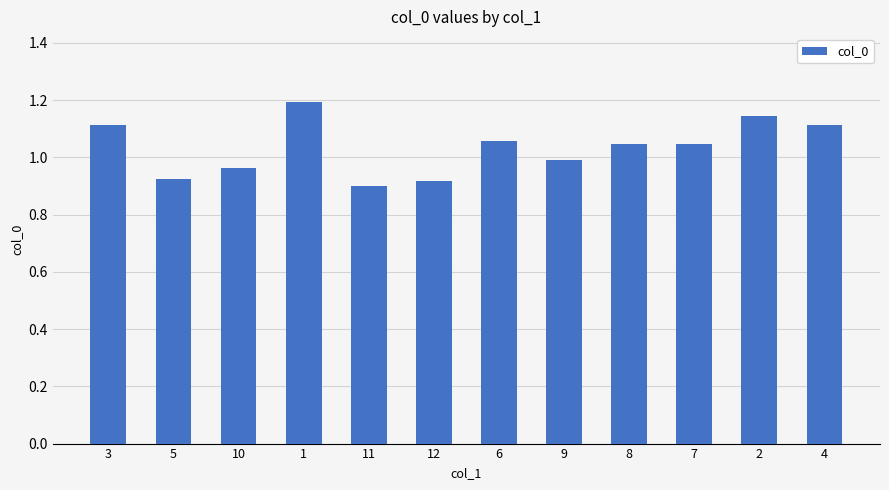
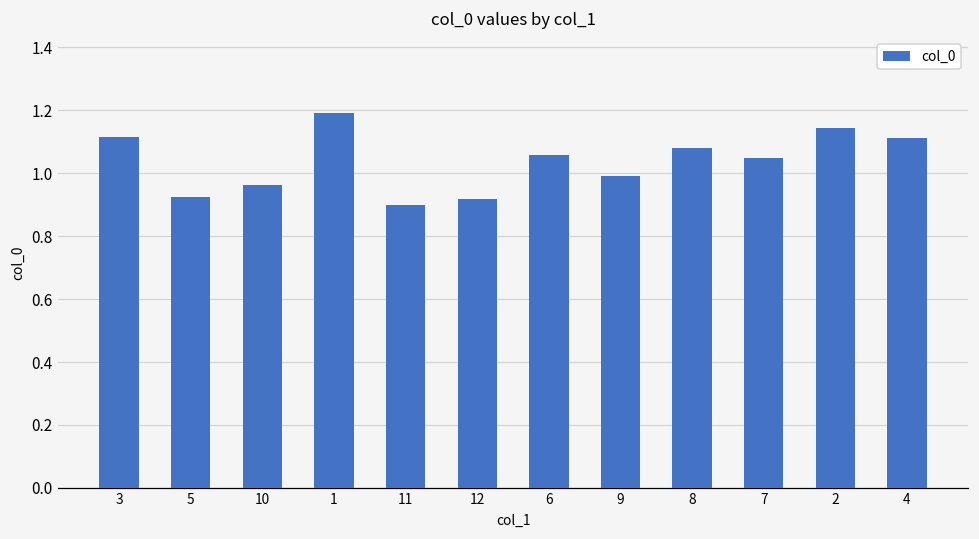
  {
    "3": 1.11,
    "5": 0.93,
    "10": 0.96,
    "1": 1.19,
    "11": 0.90,
    "12": 0.92,
    "6": 1.06,
    "9": 0.99,
-   "8": 1.05,
+   "8": 1.08,
    "7": 1.05,
    "2": 1.14,
    "4": 1.11
  }
